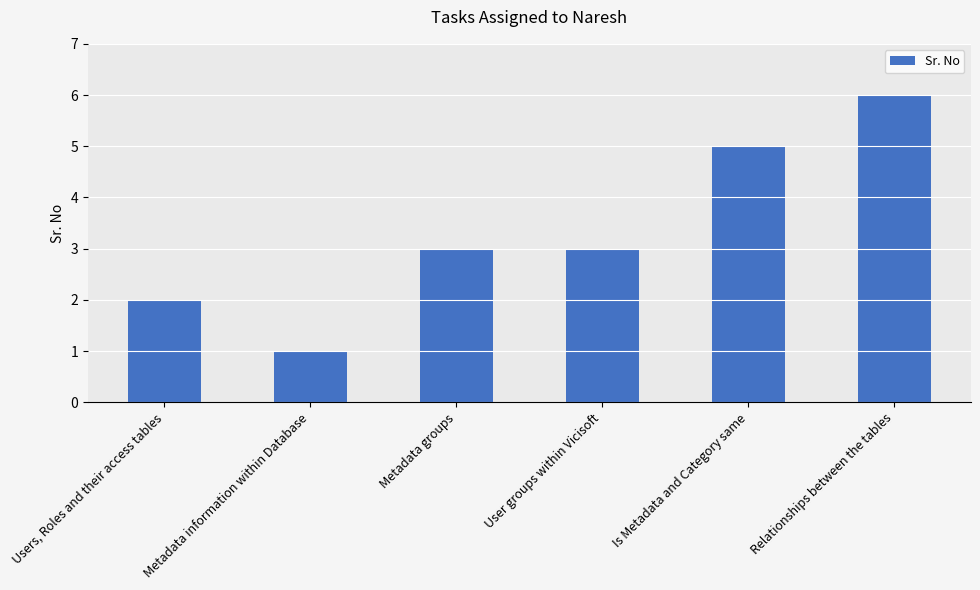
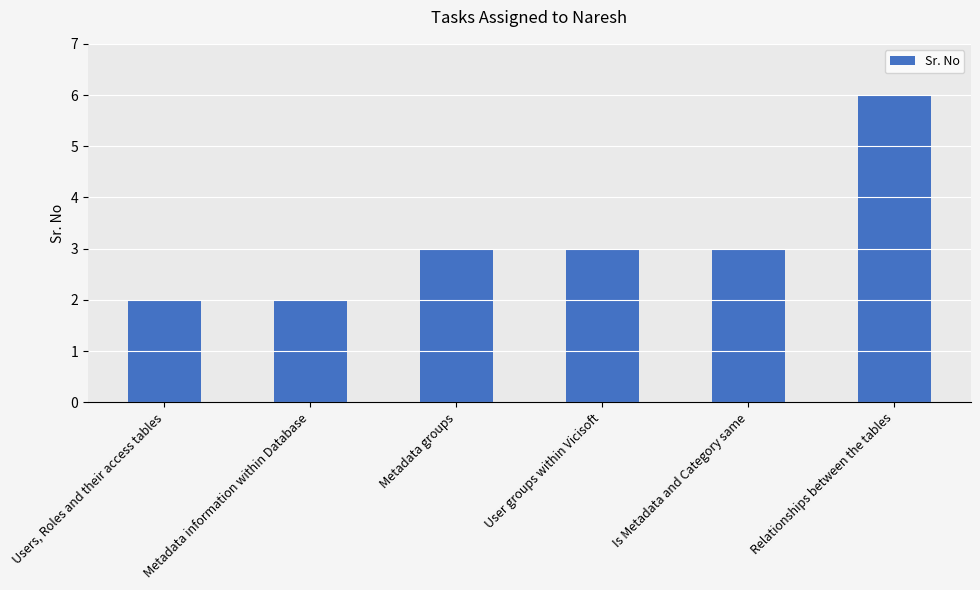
  {
    "Users, Roles and their access tables": 2,
-   "Metadata information within Database": 1,
+   "Metadata information within Database": 2,
    "Metadata groups": 3,
    "User groups within Vicisoft": 3,
-   "Is Metadata and Category same": 5,
+   "Is Metadata and Category same": 3,
    "Relationships between the tables": 6
  }
